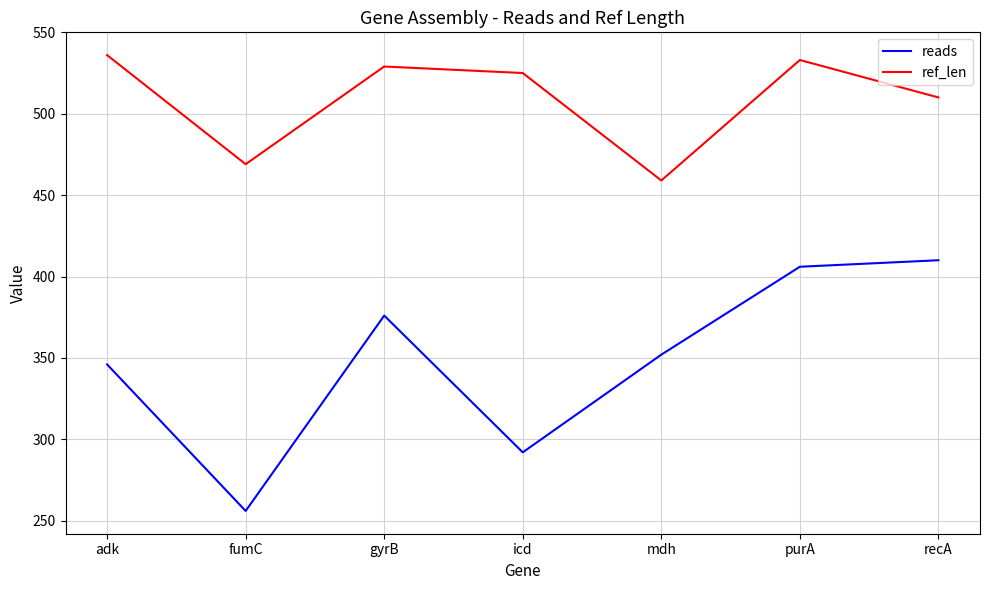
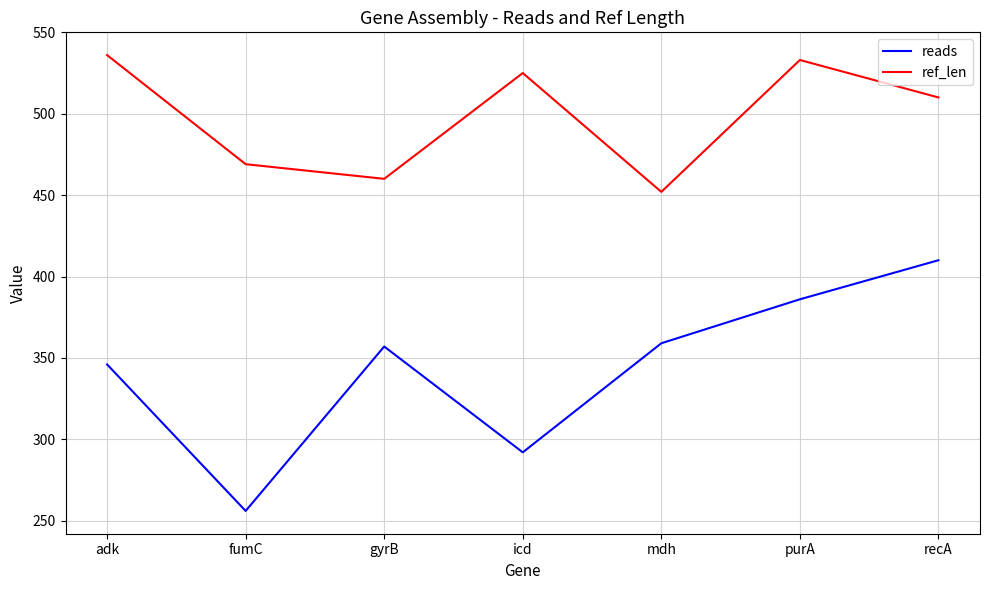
  {
    "reads": {
      "adk": 346,
      "fumC": 256,
-     "gyrB": 376,
+     "gyrB": 357,
      "icd": 292,
-     "mdh": 352,
-     "purA": 406,
+     "mdh": 359,
+     "purA": 386,
      "recA": 410
    },
    "ref_len": {
      "adk": 536,
      "fumC": 469,
-     "gyrB": 529,
+     "gyrB": 460,
      "icd": 525,
-     "mdh": 459,
+     "mdh": 452,
      "purA": 533,
      "recA": 510
    }
  }
